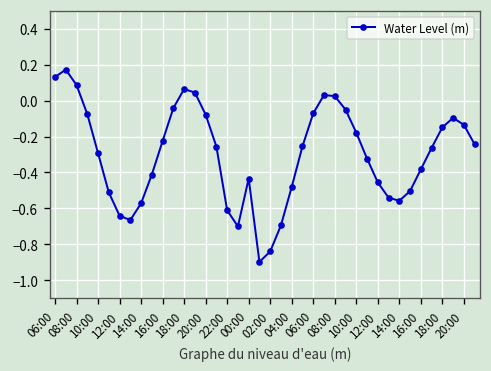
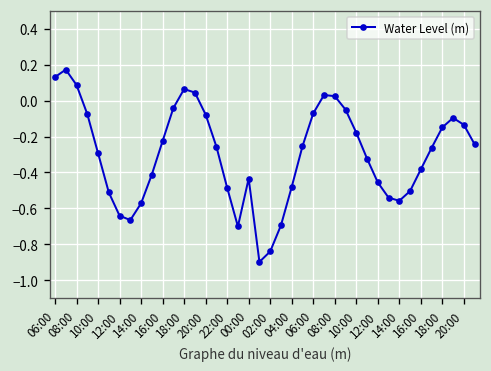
  {
-   "22:00": -0.61,
+   "22:00": -0.48,
    "00:00": -0.43,
    "02:00": -0.84,
    "04:00": -0.48
  }
